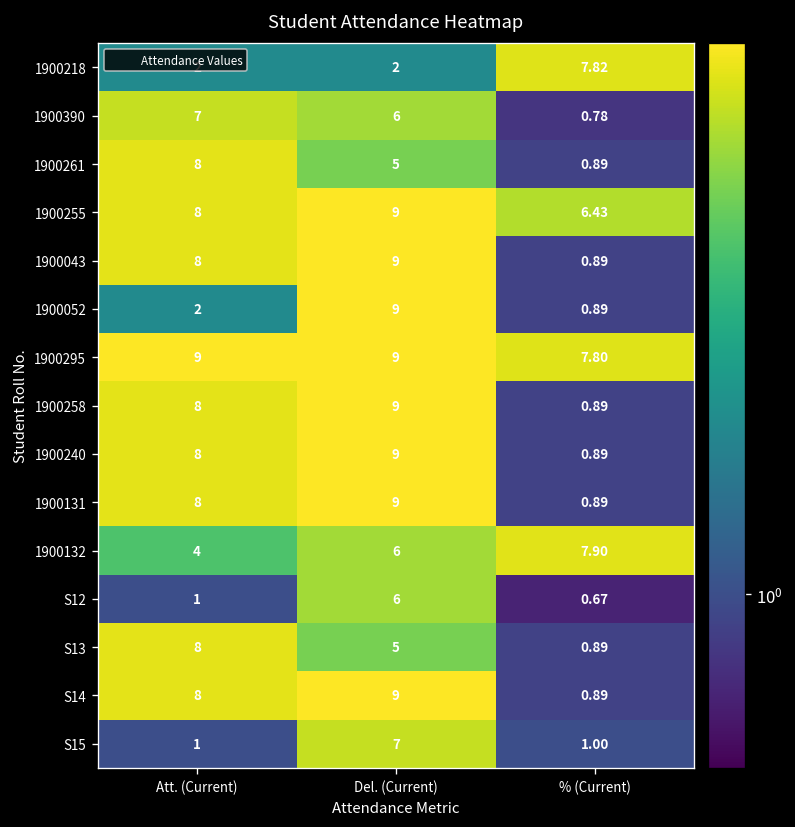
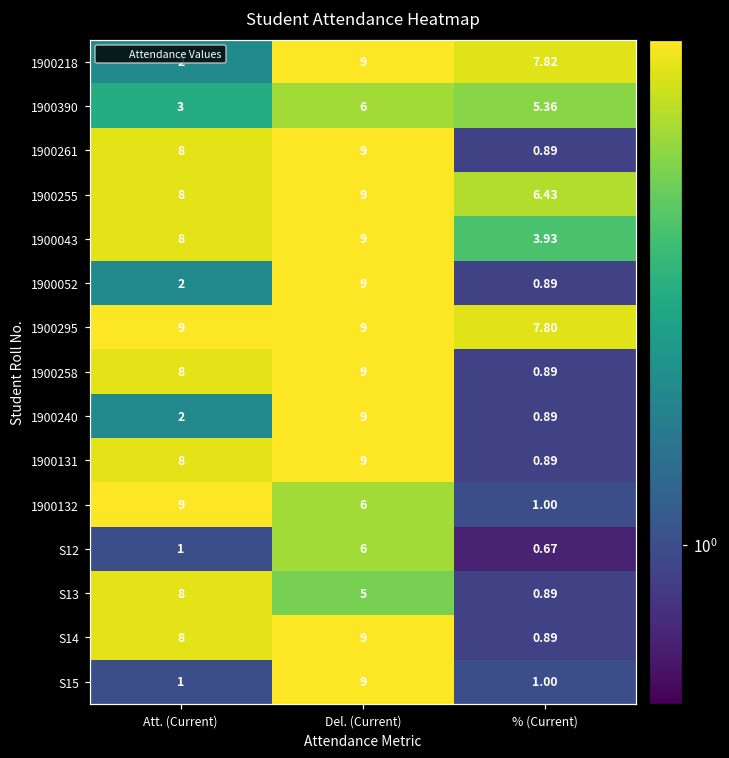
  {
    "1900218": {
-     "Del. (Current)": 2,
+     "Del. (Current)": 9,
      "% (Current)": 7.82
    },
    "1900390": {
-     "Att. (Current)": 7,
+     "Att. (Current)": 3,
      "Del. (Current)": 6,
-     "% (Current)": 0.78
+     "% (Current)": 5.36
    },
    "1900261": {
      "Att. (Current)": 8,
-     "Del. (Current)": 5,
+     "Del. (Current)": 9,
      "% (Current)": 0.89
    },
    "1900255": {
      "Att. (Current)": 8,
      "Del. (Current)": 9,
      "% (Current)": 6.43
    },
    "1900043": {
      "Att. (Current)": 8,
      "Del. (Current)": 9,
-     "% (Current)": 0.89
+     "% (Current)": 3.93
    },
    "1900052": {
      "Att. (Current)": 2,
      "Del. (Current)": 9,
      "% (Current)": 0.89
    },
    "1900295": {
      "Att. (Current)": 9,
      "Del. (Current)": 9,
      "% (Current)": 7.80
    },
    "1900258": {
      "Att. (Current)": 8,
      "Del. (Current)": 9,
      "% (Current)": 0.89
    },
    "1900240": {
-     "Att. (Current)": 8,
+     "Att. (Current)": 2,
      "Del. (Current)": 9,
      "% (Current)": 0.89
    },
    "1900131": {
      "Att. (Current)": 8,
      "Del. (Current)": 9,
      "% (Current)": 0.89
    },
    "1900132": {
-     "Att. (Current)": 4,
+     "Att. (Current)": 9,
      "Del. (Current)": 6,
-     "% (Current)": 7.90
+     "% (Current)": 1.00
    },
    "S12": {
      "Att. (Current)": 1,
      "Del. (Current)": 6,
      "% (Current)": 0.67
    },
    "S13": {
      "Att. (Current)": 8,
      "Del. (Current)": 5,
      "% (Current)": 0.89
    },
    "S14": {
      "Att. (Current)": 8,
      "Del. (Current)": 9,
      "% (Current)": 0.89
    },
    "S15": {
      "Att. (Current)": 1,
-     "Del. (Current)": 7,
+     "Del. (Current)": 9,
      "% (Current)": 1.00
    }
  }
